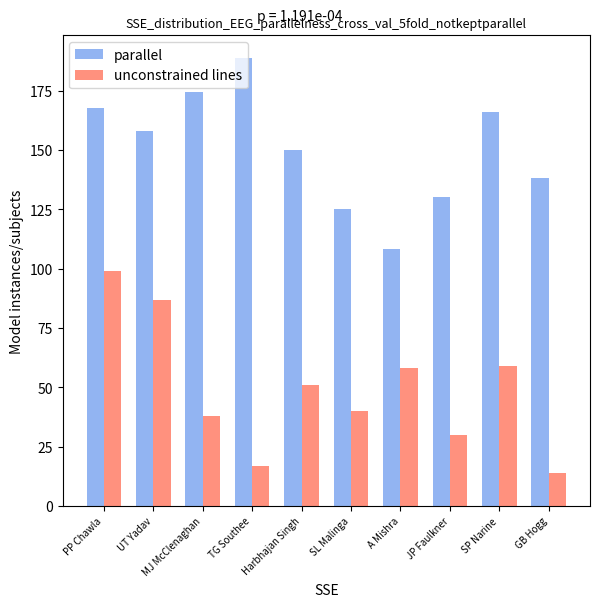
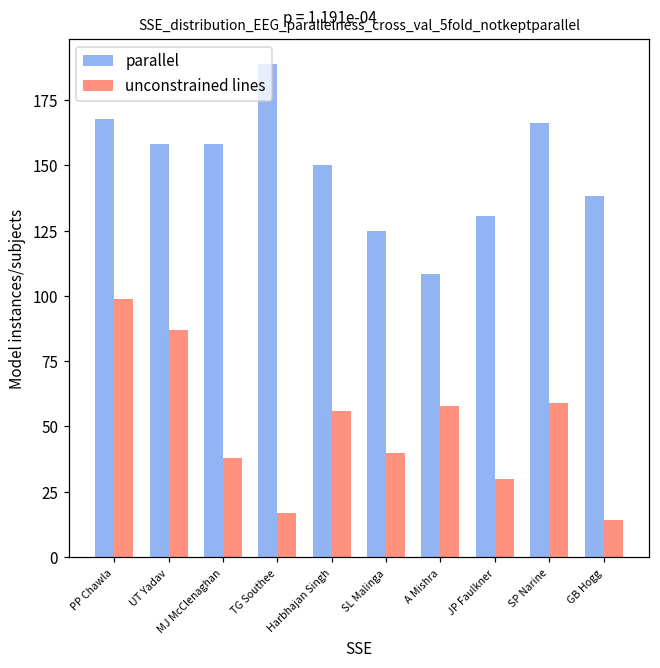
  {
    "parallel": {
      "PP Chawla": 168,
      "UT Yadav": 158,
-     "MJ McClenaghan": 175,
+     "MJ McClenaghan": 158,
      "Harbhajan Singh": 150,
      "SL Malinga": 125,
      "A Mishra": 108,
      "JP Faulkner": 130,
      "SP Narine": 166,
      "GB Hogg": 138
    },
    "unconstrained lines": {
      "PP Chawla": 99,
      "UT Yadav": 87,
      "MJ McClenaghan": 38,
      "TG Southee": 17,
-     "Harbhajan Singh": 51,
+     "Harbhajan Singh": 56,
      "SL Malinga": 40,
      "A Mishra": 58,
      "JP Faulkner": 30,
      "SP Narine": 59,
      "GB Hogg": 14
    }
  }
